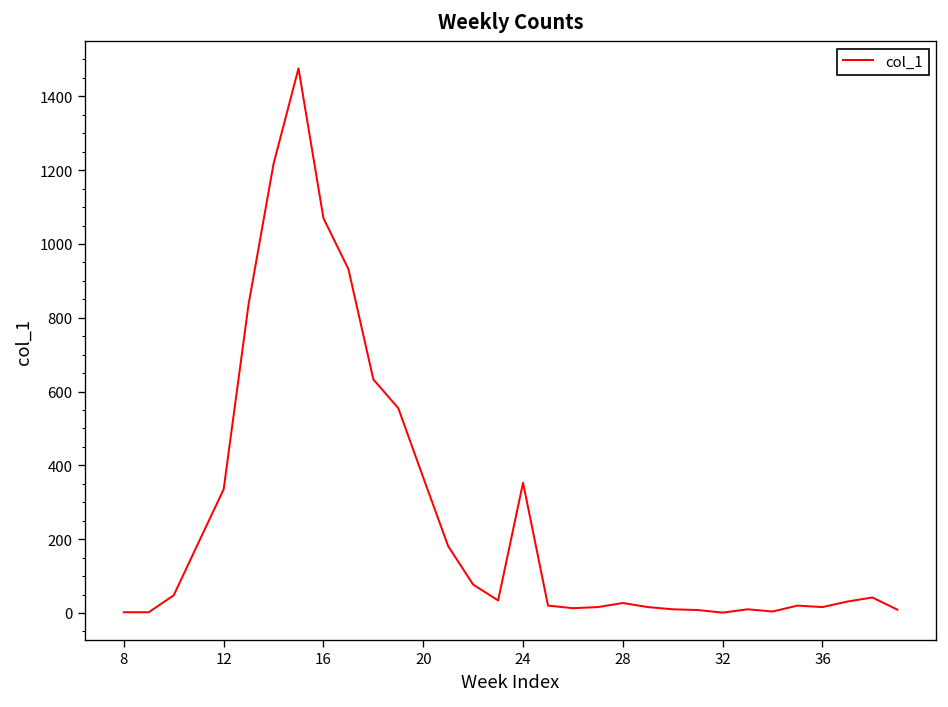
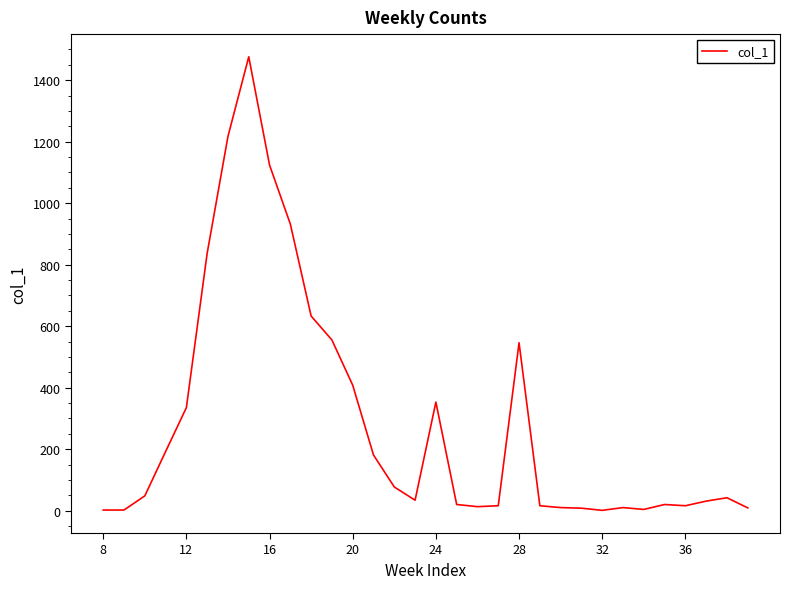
  {
    "8": 0,
    "12": 340,
-   "16": 1070,
-   "20": 370,
+   "16": 1120,
+   "20": 410,
    "24": 350,
-   "28": 30,
+   "28": 550,
    "32": 0,
    "36": 20
  }
